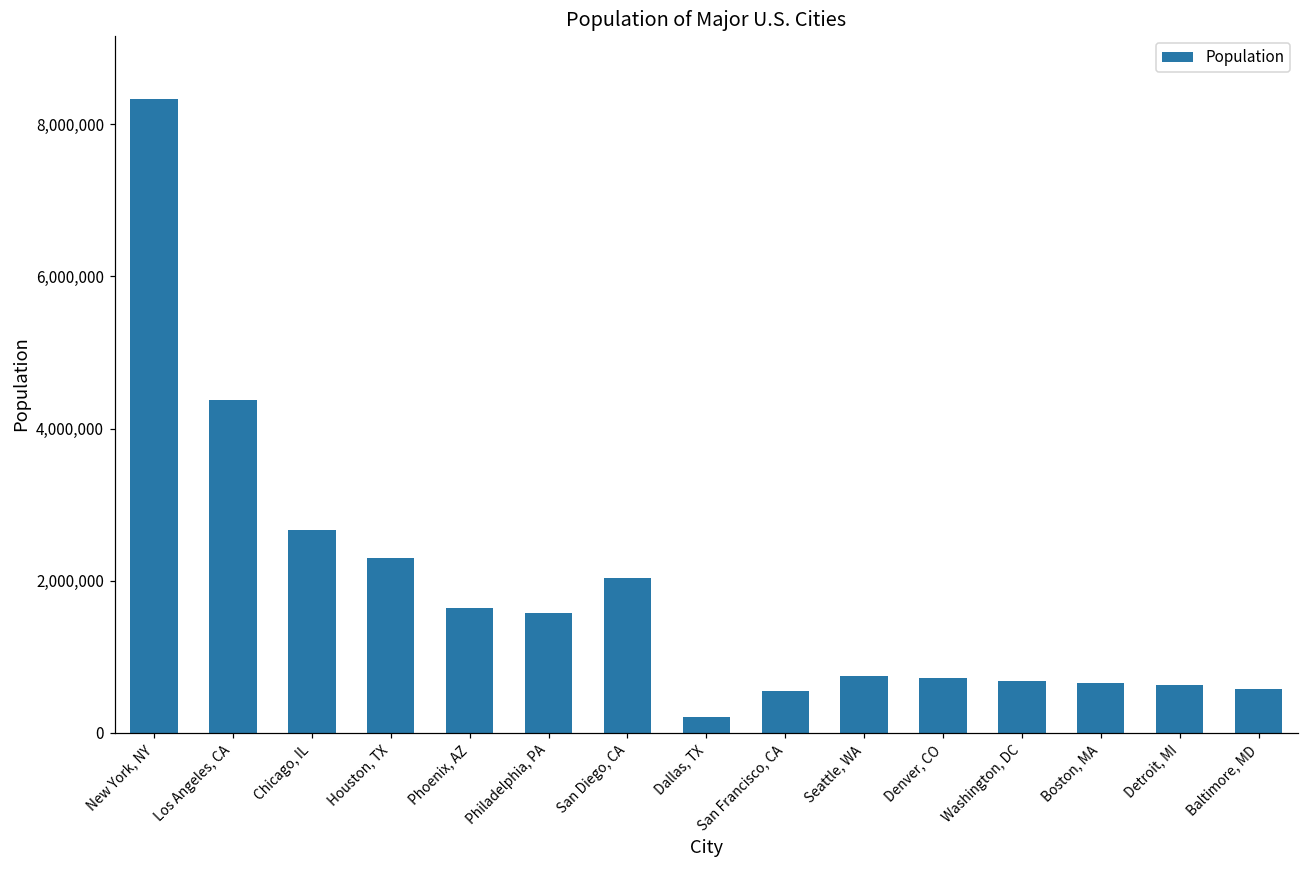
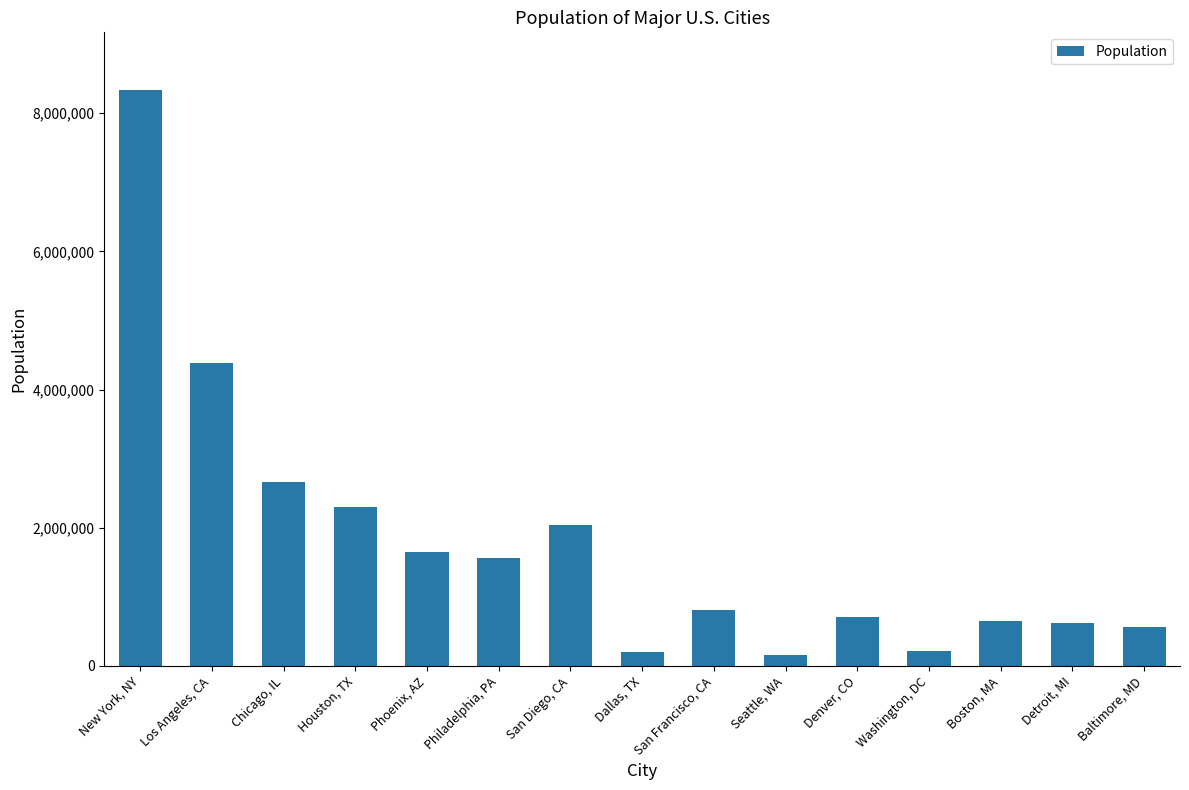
  {
    "New York, NY": "8,300,000",
    "Los Angeles, CA": "4,400,000",
    "Chicago, IL": "2,700,000",
    "Houston, TX": "2,300,000",
    "Phoenix, AZ": "1,600,000",
    "Philadelphia, PA": "1,600,000",
    "San Diego, CA": "2,000,000",
    "Dallas, TX": "200,000",
-   "San Francisco, CA": "600,000",
-   "Seattle, WA": "700,000",
+   "San Francisco, CA": "800,000",
+   "Seattle, WA": "200,000",
    "Denver, CO": "700,000",
-   "Washington, DC": "700,000",
+   "Washington, DC": "200,000",
    "Boston, MA": "700,000",
    "Detroit, MI": "600,000",
    "Baltimore, MD": "600,000"
  }
